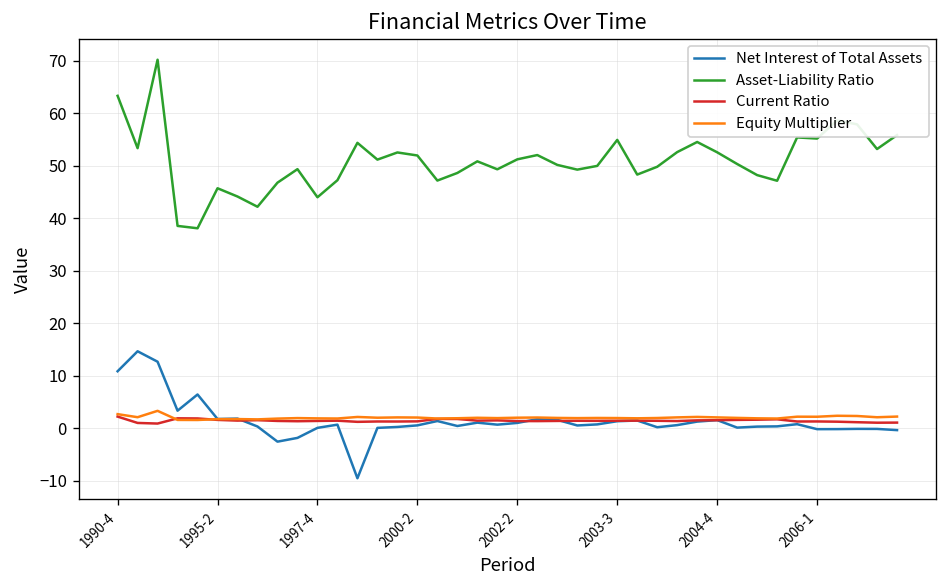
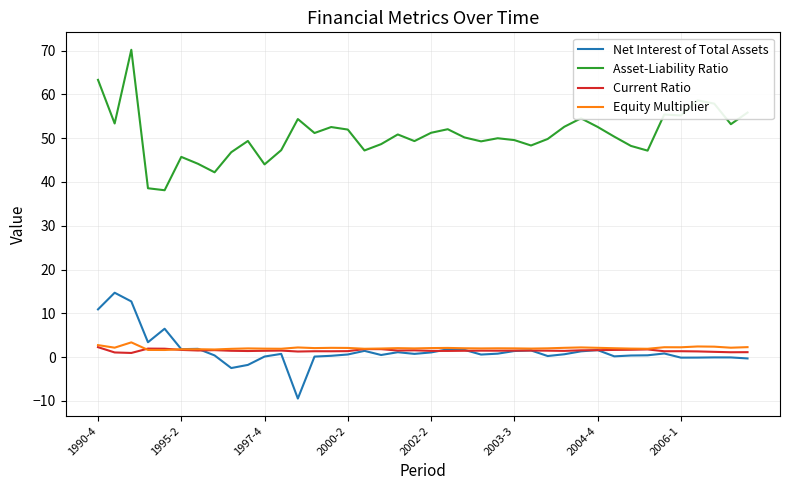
  {
    "Net Interest of Total Assets": {
      "1990-4": 11,
      "1997-4": 0,
      "2000-2": 1,
      "2006-1": 0
    },
    "Asset-Liability Ratio": {
      "1990-4": 63,
      "1995-2": 46,
      "1997-4": 44,
      "2000-2": 52,
      "2002-2": 51,
-     "2003-3": 55,
+     "2003-3": 50,
      "2004-4": 53
    },
    "Current Ratio": {
      "2000-2": 1,
      "2006-1": 1
    },
    "Equity Multiplier": {
      "2000-2": 2,
      "2002-2": 2,
      "2006-1": 2
    }
  }
